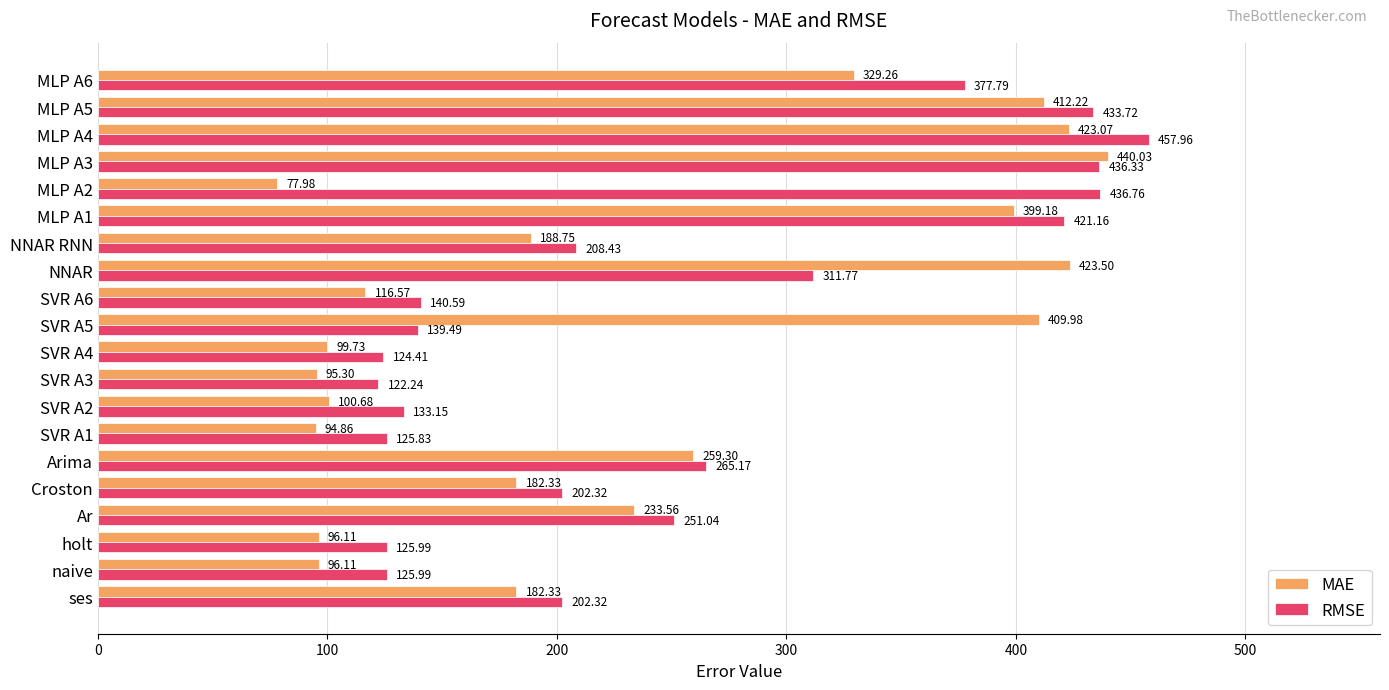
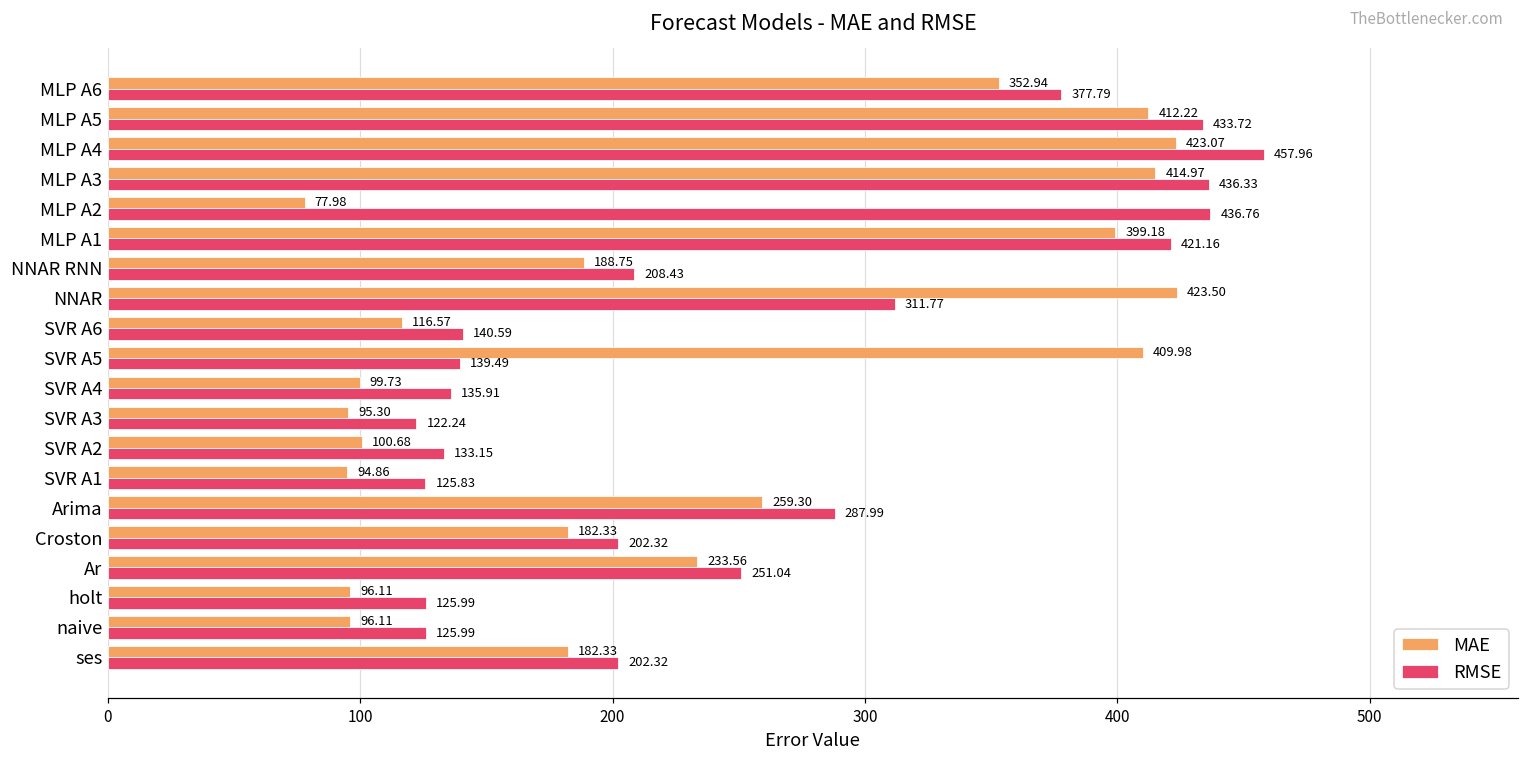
  {
    "MAE": {
-     "MLP A6": 329.26,
+     "MLP A6": 352.94,
      "MLP A5": 412.22,
      "MLP A4": 423.07,
-     "MLP A3": 440.03,
+     "MLP A3": 414.97,
      "MLP A2": 77.98,
      "MLP A1": 399.18,
      "NNAR RNN": 188.75,
      "NNAR": 423.50,
      "SVR A6": 116.57,
      "SVR A5": 409.98,
      "SVR A4": 99.73,
      "SVR A3": 95.30,
      "SVR A2": 100.68,
      "SVR A1": 94.86,
      "Arima": 259.30,
      "Croston": 182.33,
      "Ar": 233.56,
      "holt": 96.11,
      "naive": 96.11,
      "ses": 182.33
    },
    "RMSE": {
      "MLP A6": 377.79,
      "MLP A5": 433.72,
      "MLP A4": 457.96,
      "MLP A2": 436.76,
      "MLP A1": 421.16,
      "NNAR RNN": 208.43,
      "NNAR": 311.77,
      "SVR A6": 140.59,
      "SVR A5": 139.49,
-     "SVR A4": 124.41,
+     "SVR A4": 135.91,
      "SVR A3": 122.24,
      "SVR A2": 133.15,
      "SVR A1": 125.83,
-     "Arima": 265.17,
+     "Arima": 287.99,
      "Croston": 202.32,
      "Ar": 251.04,
      "holt": 125.99,
      "naive": 125.99,
      "ses": 202.32
    }
  }
